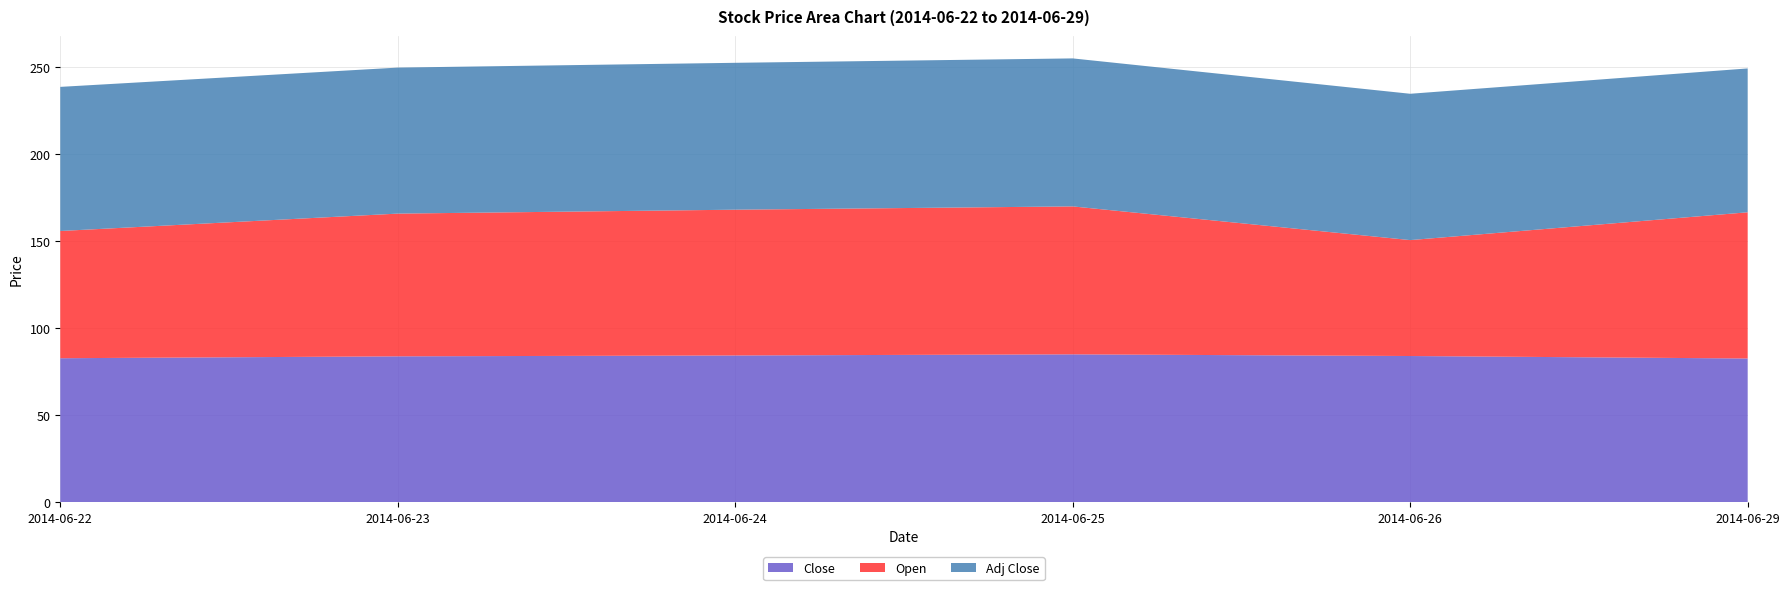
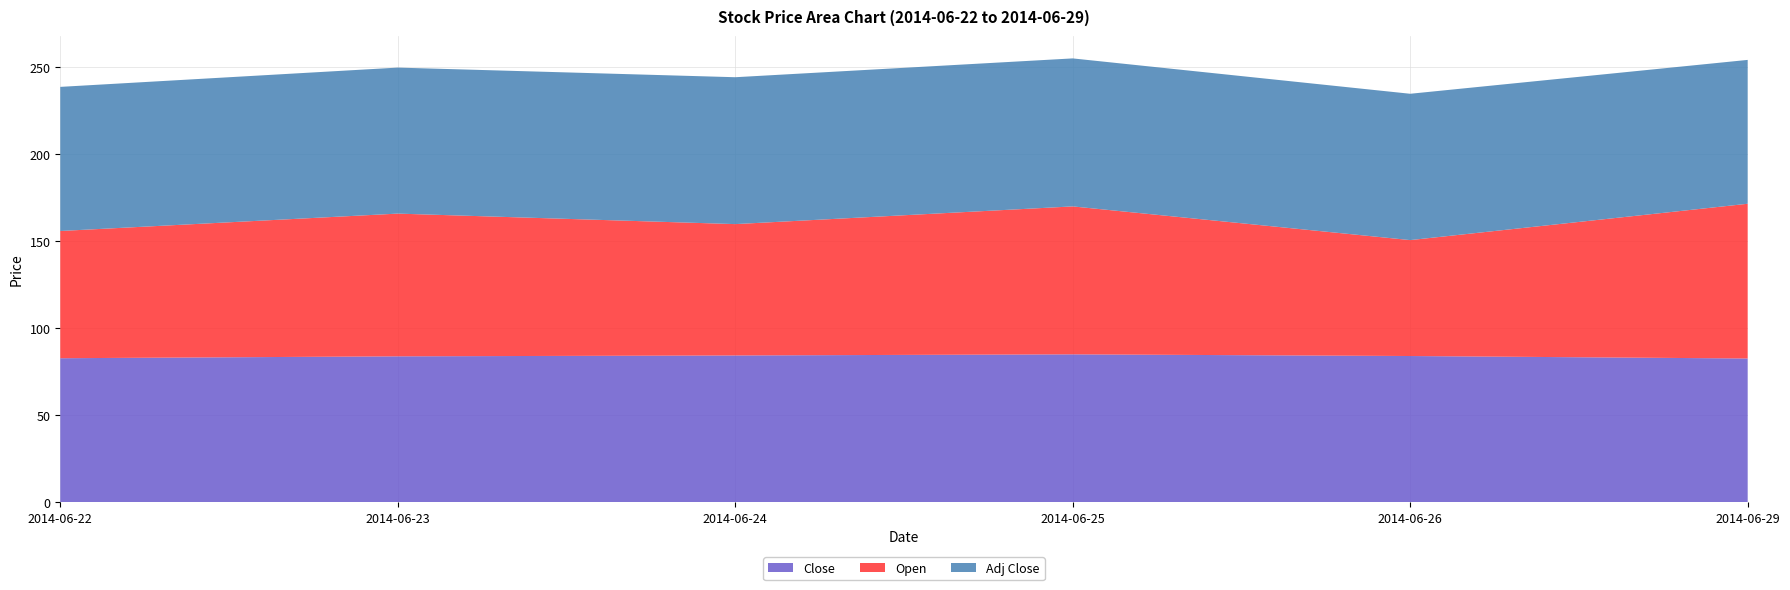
  {
    "Open": {
      "2014-06-22": 73,
      "2014-06-23": 82,
-     "2014-06-24": 84,
+     "2014-06-24": 75,
      "2014-06-25": 85,
      "2014-06-26": 67,
-     "2014-06-29": 84
+     "2014-06-29": 89
    }
  }
